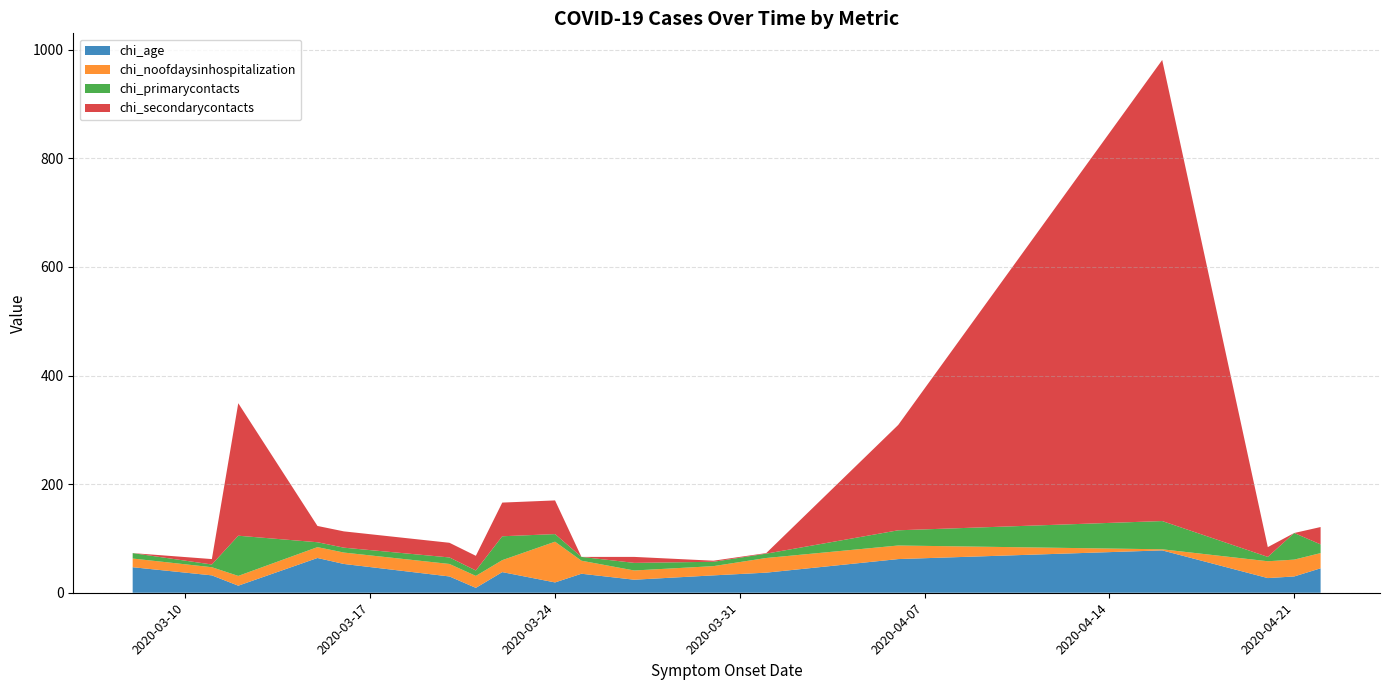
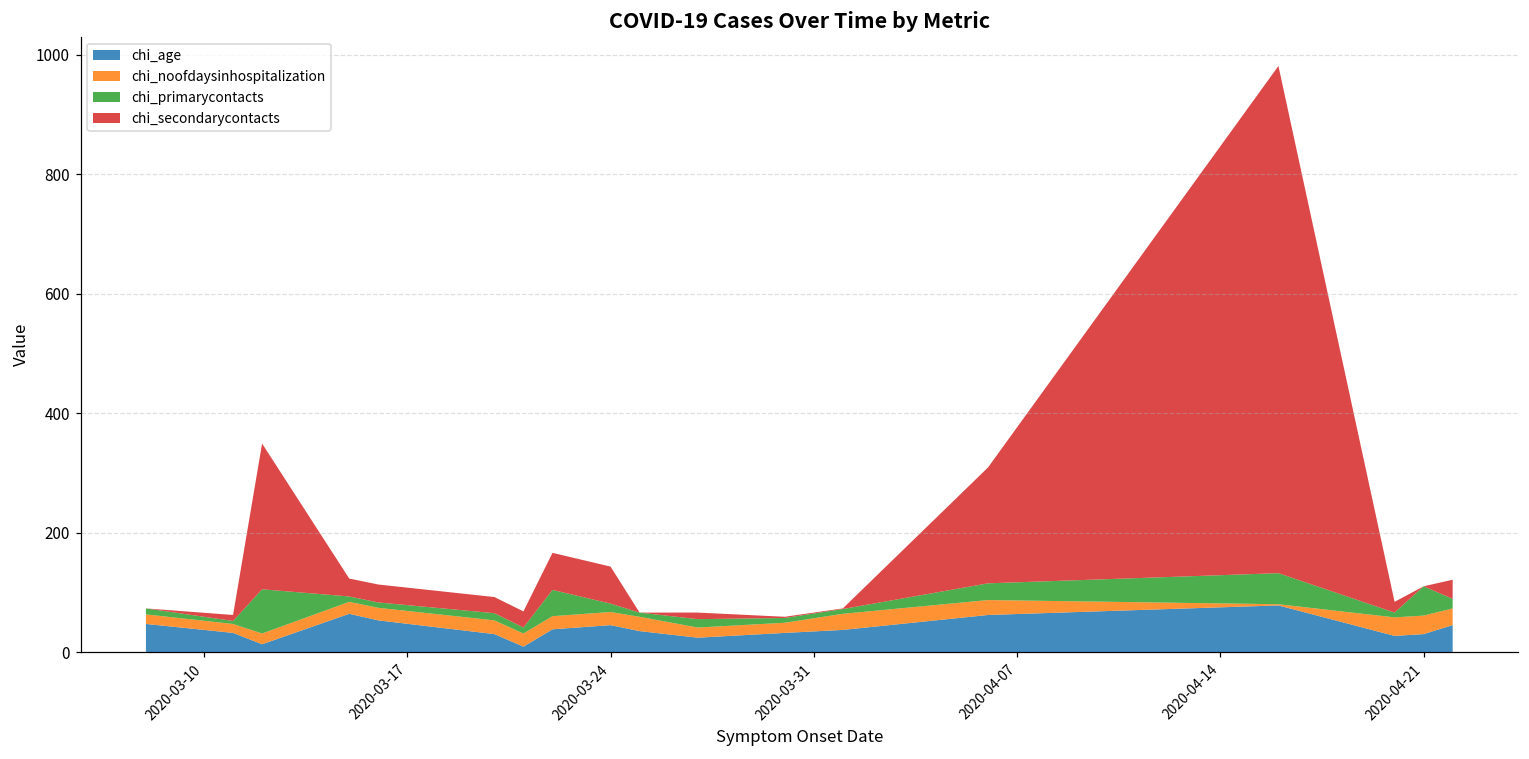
  {
    "chi_age": {
-     "2020-03-24": 20,
+     "2020-03-24": 50,
      "2020-04-21": 30
    },
    "chi_noofdaysinhospitalization": {
-     "2020-03-24": 80,
+     "2020-03-24": 20,
      "2020-04-21": 30
    },
    "chi_primarycontacts": {
      "2020-03-24": 10
    },
    "chi_secondarycontacts": {
      "2020-03-24": 60
    }
  }
